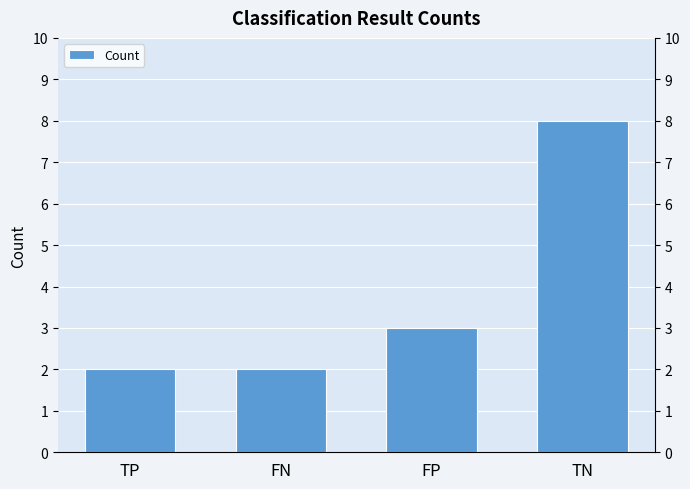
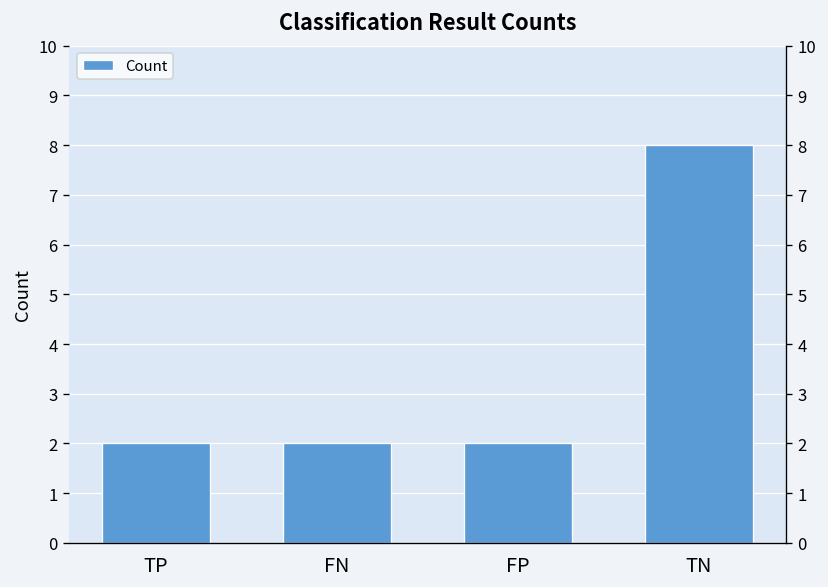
  {
    "TP": 2,
    "FN": 2,
-   "FP": 3,
+   "FP": 2,
    "TN": 8
  }
